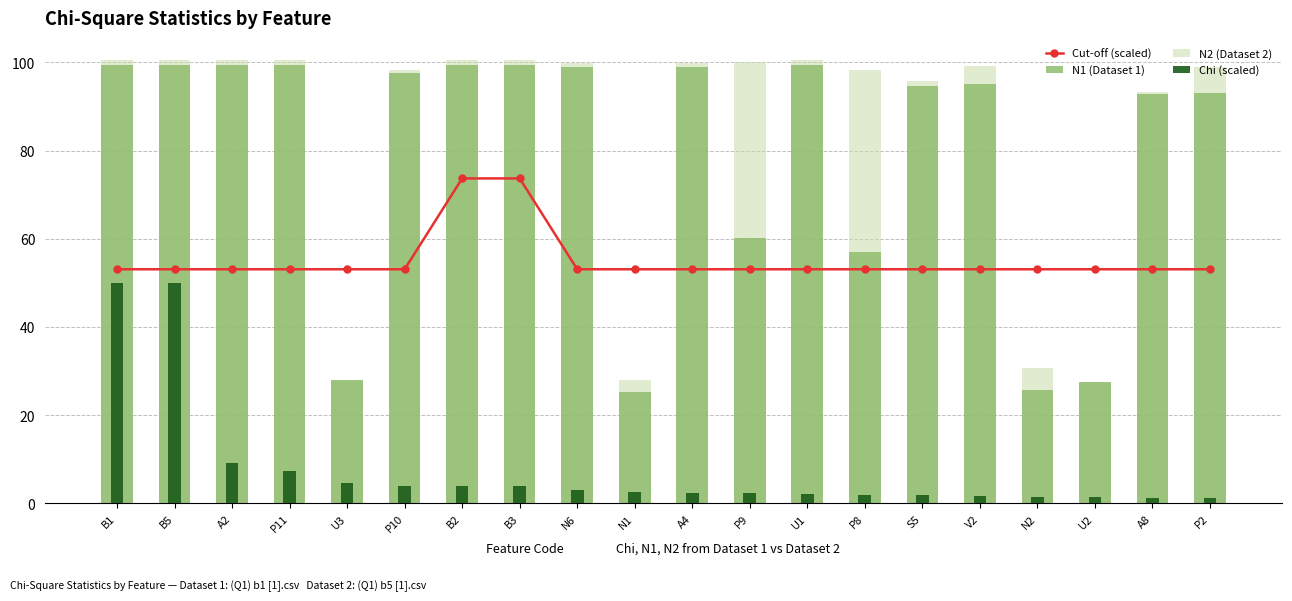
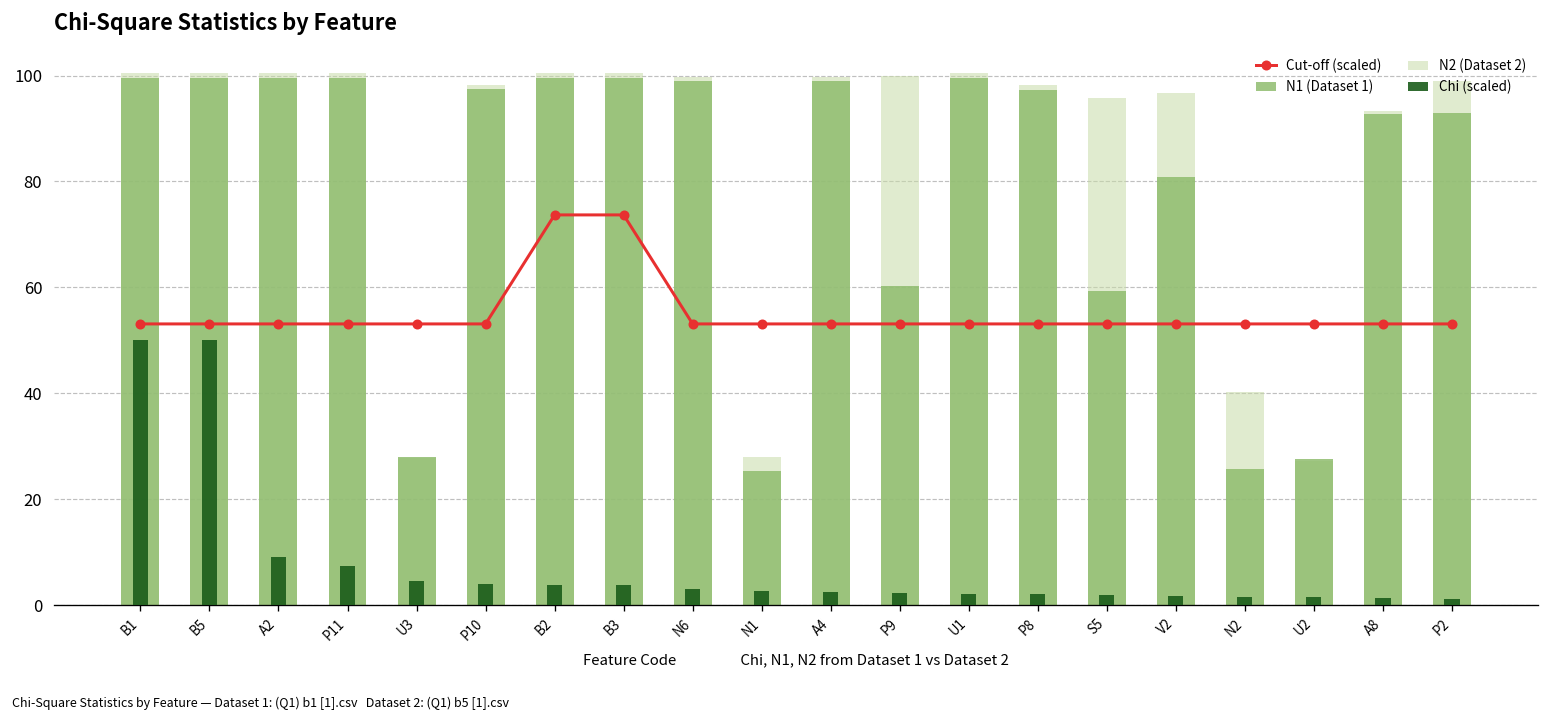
  {
    "Cut-off (scaled)": {
      "B1": 53,
      "B5": 53,
      "A2": 53,
      "P11": 53,
      "U3": 53,
      "P10": 53,
      "B2": 74,
      "B3": 74,
      "N6": 53,
      "N1": 53,
      "A4": 53,
      "P9": 53,
      "U1": 53,
      "P8": 53,
      "S5": 53,
      "V2": 53,
      "N2": 53,
      "U2": 53,
      "A8": 53,
      "P2": 53
    },
    "N1 (Dataset 1)": {
      "U3": 28,
-     "P8": 57,
-     "S5": 95,
-     "V2": 95,
+     "P8": 97,
+     "S5": 59,
+     "V2": 81,
      "U2": 28
    },
    "N2 (Dataset 2)": {
      "B1": 101,
      "B5": 101,
      "A2": 101,
      "P11": 101,
      "U3": 28,
      "P10": 98,
      "B2": 101,
      "B3": 101,
      "N6": 100,
      "N1": 28,
      "A4": 100,
      "P9": 100,
      "U1": 101,
      "P8": 98,
      "S5": 96,
-     "V2": 99,
-     "N2": 31,
+     "V2": 97,
+     "N2": 40,
      "U2": 27,
      "A8": 93,
      "P2": 99
    }
  }
